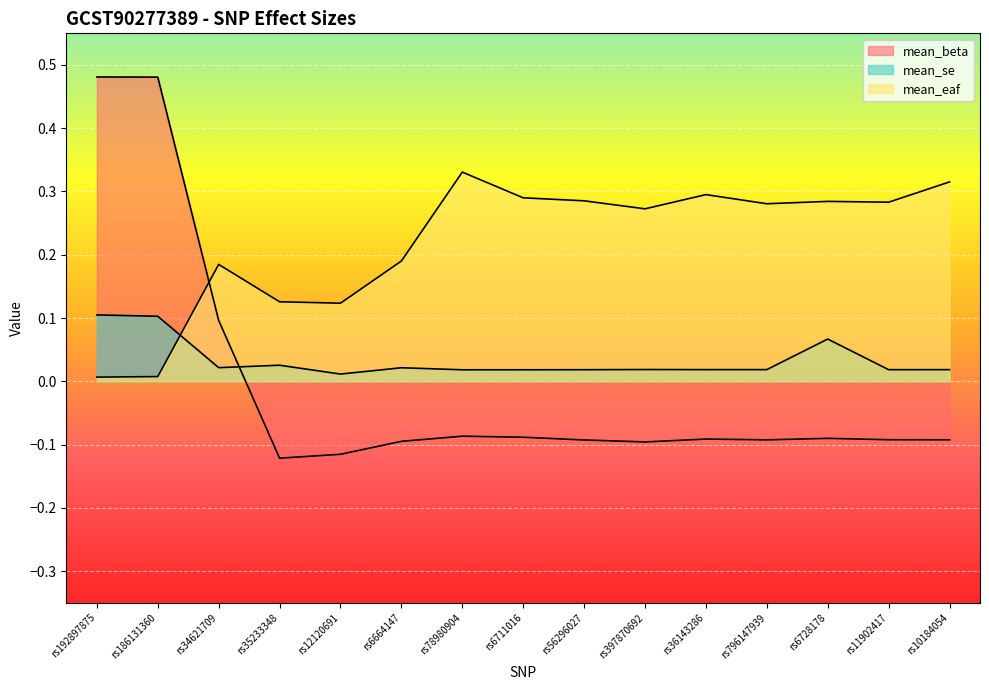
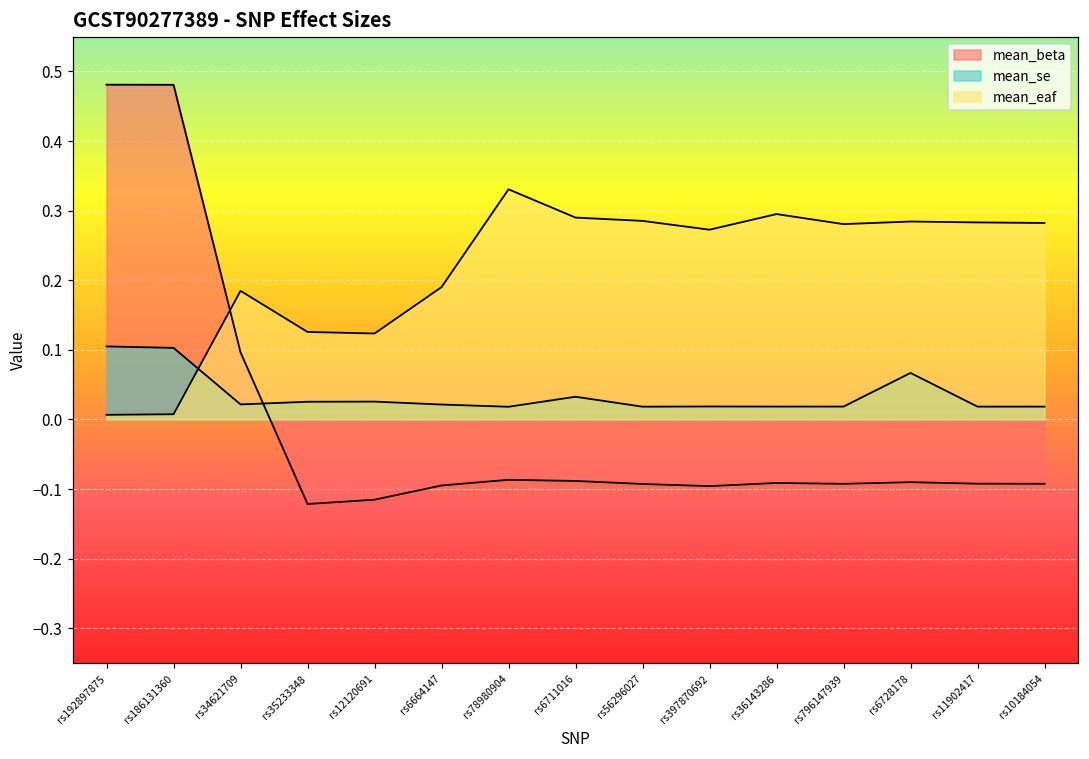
  {
    "mean_se": {
      "rs192897875": 0.10,
      "rs186131360": 0.10,
      "rs34621709": 0.02,
      "rs35233348": 0.03,
-     "rs12120691": 0.01,
+     "rs12120691": 0.03,
      "rs6664147": 0.02,
      "rs78980904": 0.02,
-     "rs6711016": 0.02,
+     "rs6711016": 0.03,
      "rs56296027": 0.02,
      "rs397870692": 0.02,
      "rs36143286": 0.02,
      "rs796147939": 0.02,
      "rs6728178": 0.07,
      "rs11902417": 0.02,
      "rs10184054": 0.02
    },
    "mean_eaf": {
      "rs192897875": 0.01,
      "rs186131360": 0.01,
      "rs34621709": 0.18,
      "rs35233348": 0.13,
      "rs12120691": 0.12,
      "rs6664147": 0.19,
      "rs78980904": 0.33,
      "rs6711016": 0.29,
      "rs56296027": 0.29,
      "rs397870692": 0.27,
      "rs36143286": 0.30,
      "rs796147939": 0.28,
      "rs6728178": 0.28,
      "rs11902417": 0.28,
-     "rs10184054": 0.32
+     "rs10184054": 0.28
    }
  }
